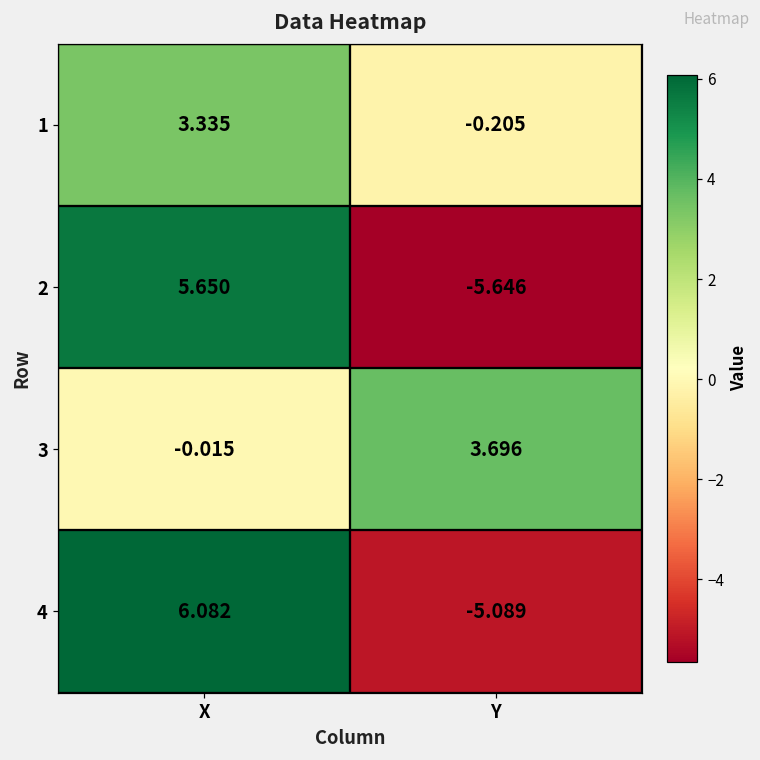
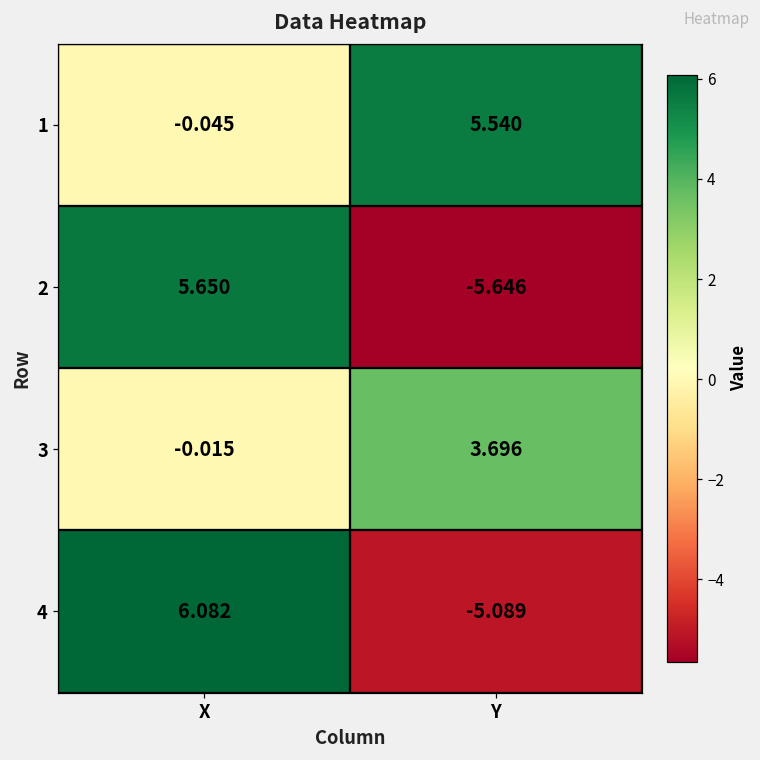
  {
    "1": {
-     "X": 3.335,
-     "Y": -0.205
+     "X": -0.045,
+     "Y": 5.540
    },
    "2": {
      "X": 5.650,
      "Y": -5.646
    },
    "3": {
      "X": -0.015,
      "Y": 3.696
    },
    "4": {
      "X": 6.082,
      "Y": -5.089
    }
  }
